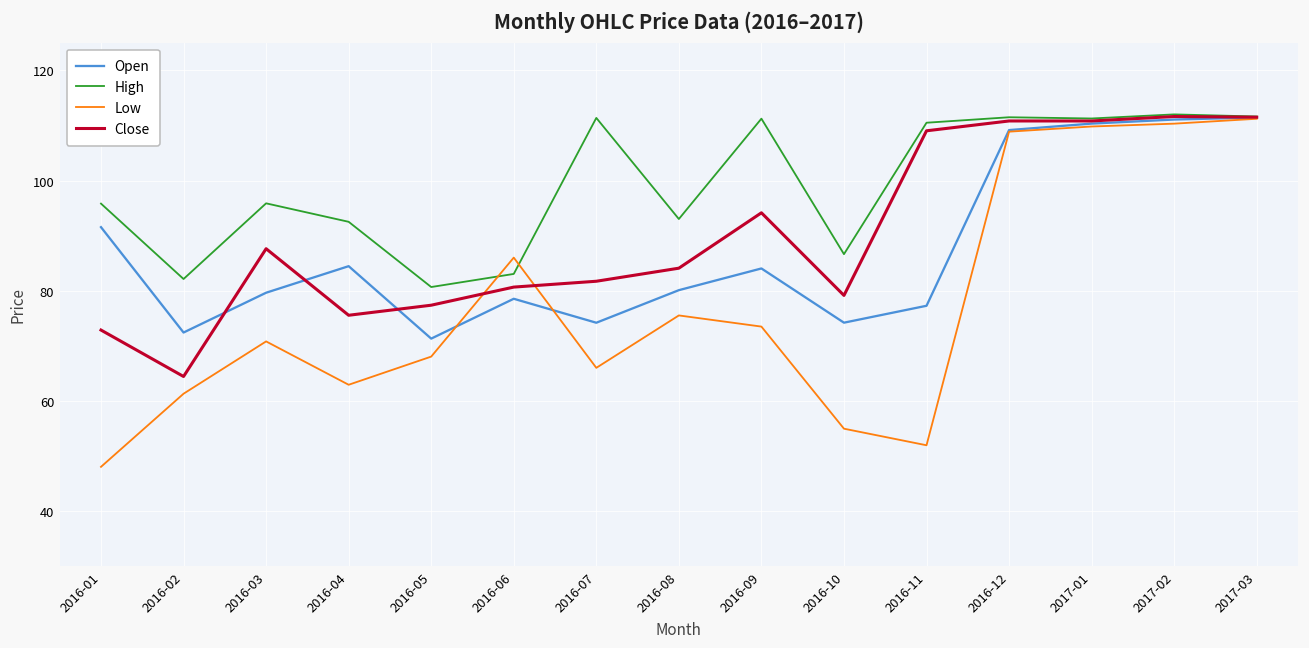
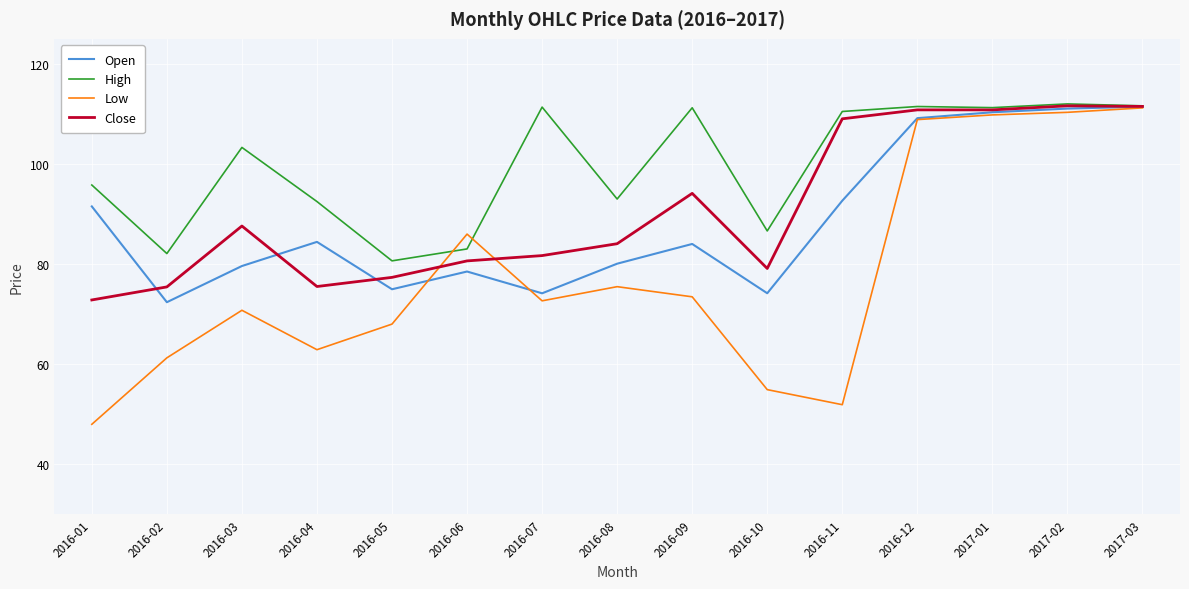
  {
    "Open": {
      "2016-01": 92,
      "2016-02": 72,
      "2016-03": 80,
      "2016-04": 84,
-     "2016-05": 71,
+     "2016-05": 75,
      "2016-06": 79,
      "2016-07": 74,
      "2016-08": 80,
      "2016-09": 84,
      "2016-10": 74,
-     "2016-11": 77,
+     "2016-11": 93,
      "2017-02": 111
    },
    "High": {
      "2016-01": 96,
      "2016-02": 82,
-     "2016-03": 96,
+     "2016-03": 103,
      "2016-04": 93,
      "2016-05": 81,
      "2016-06": 83,
      "2016-07": 111,
      "2016-08": 93,
      "2016-09": 111,
      "2016-10": 87,
      "2016-11": 110,
      "2016-12": 111
    },
    "Low": {
      "2016-01": 48,
      "2016-02": 61,
      "2016-03": 71,
      "2016-04": 63,
      "2016-05": 68,
      "2016-06": 86,
-     "2016-07": 66,
+     "2016-07": 73,
      "2016-08": 75,
      "2016-09": 73,
      "2016-10": 55,
      "2016-11": 52,
      "2017-01": 110,
      "2017-02": 110
    },
    "Close": {
      "2016-01": 73,
-     "2016-02": 64,
+     "2016-02": 75,
      "2016-03": 88,
      "2016-04": 76,
      "2016-05": 77,
      "2016-06": 81,
      "2016-07": 82,
      "2016-08": 84,
      "2016-09": 94,
      "2016-10": 79,
      "2016-11": 109,
      "2016-12": 111
    }
  }
